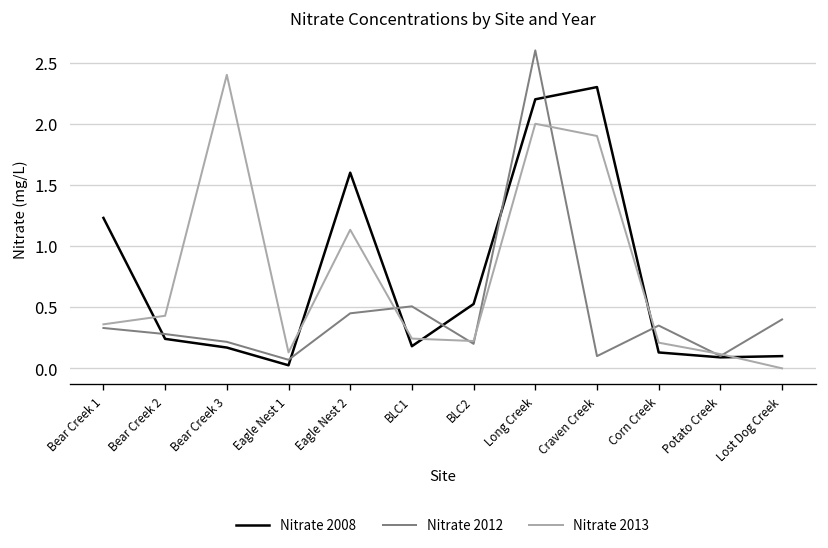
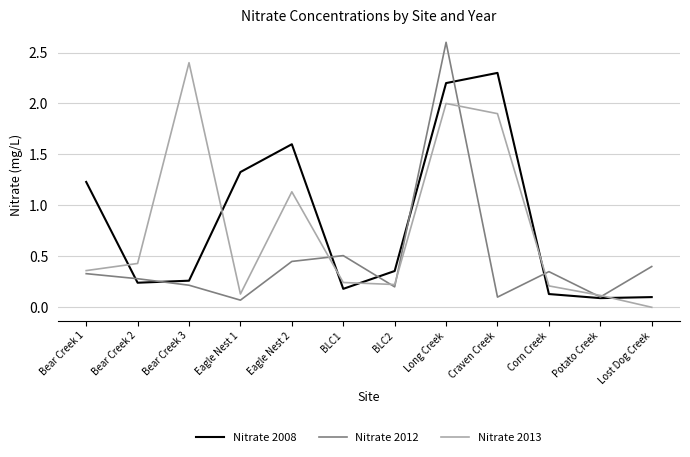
  {
    "Nitrate 2008": {
      "Bear Creek 1": 1.23,
      "Bear Creek 2": 0.24,
-     "Bear Creek 3": 0.17,
-     "Eagle Nest 1": 0.03,
+     "Bear Creek 3": 0.26,
+     "Eagle Nest 1": 1.33,
      "Eagle Nest 2": 1.60,
      "BLC1": 0.18,
-     "BLC2": 0.53,
+     "BLC2": 0.36,
      "Long Creek": 2.20,
      "Craven Creek": 2.30,
      "Corn Creek": 0.13,
      "Lost Dog Creek": 0.10
    },
    "Nitrate 2012": {
      "Bear Creek 1": 0.33,
      "Bear Creek 2": 0.28,
      "Bear Creek 3": 0.22,
      "Eagle Nest 1": 0.07,
      "Eagle Nest 2": 0.45,
      "BLC1": 0.51,
      "Long Creek": 2.60,
      "Craven Creek": 0.10,
      "Corn Creek": 0.35,
      "Lost Dog Creek": 0.40
    },
    "Nitrate 2013": {
      "Bear Creek 1": 0.36,
      "Bear Creek 2": 0.43,
      "Bear Creek 3": 2.40,
      "Eagle Nest 1": 0.13,
      "Eagle Nest 2": 1.13,
      "BLC1": 0.24,
      "Long Creek": 2.00,
      "Craven Creek": 1.90,
      "Corn Creek": 0.21,
      "Lost Dog Creek": 0.00
    }
  }
